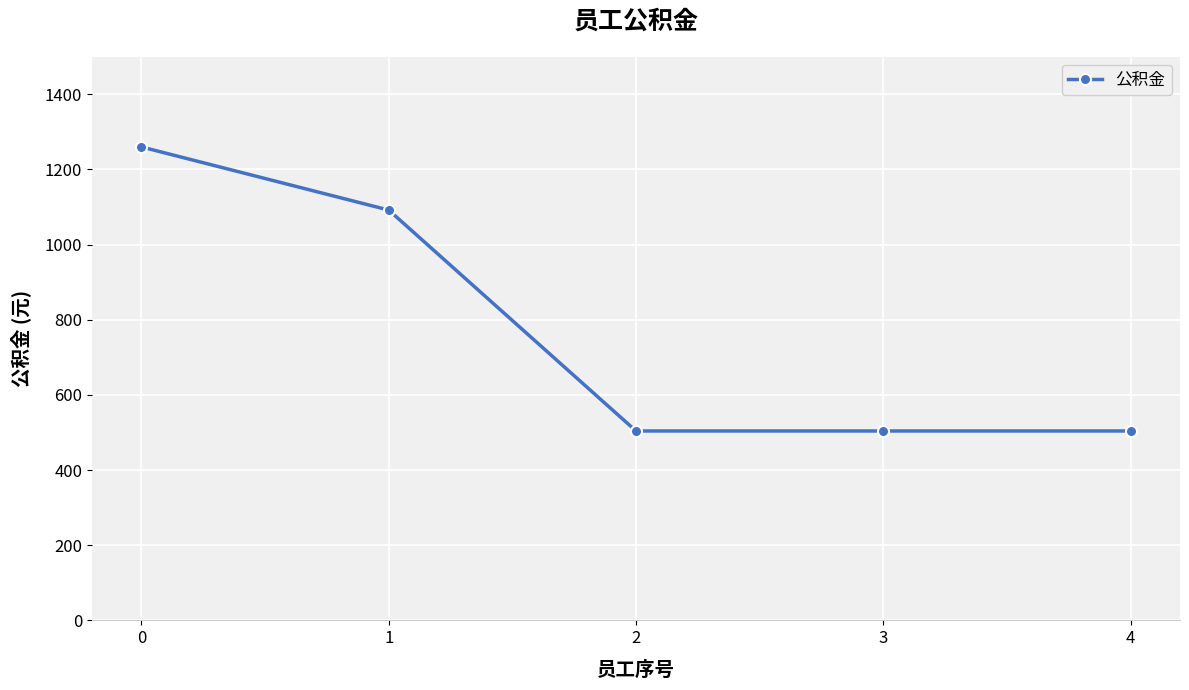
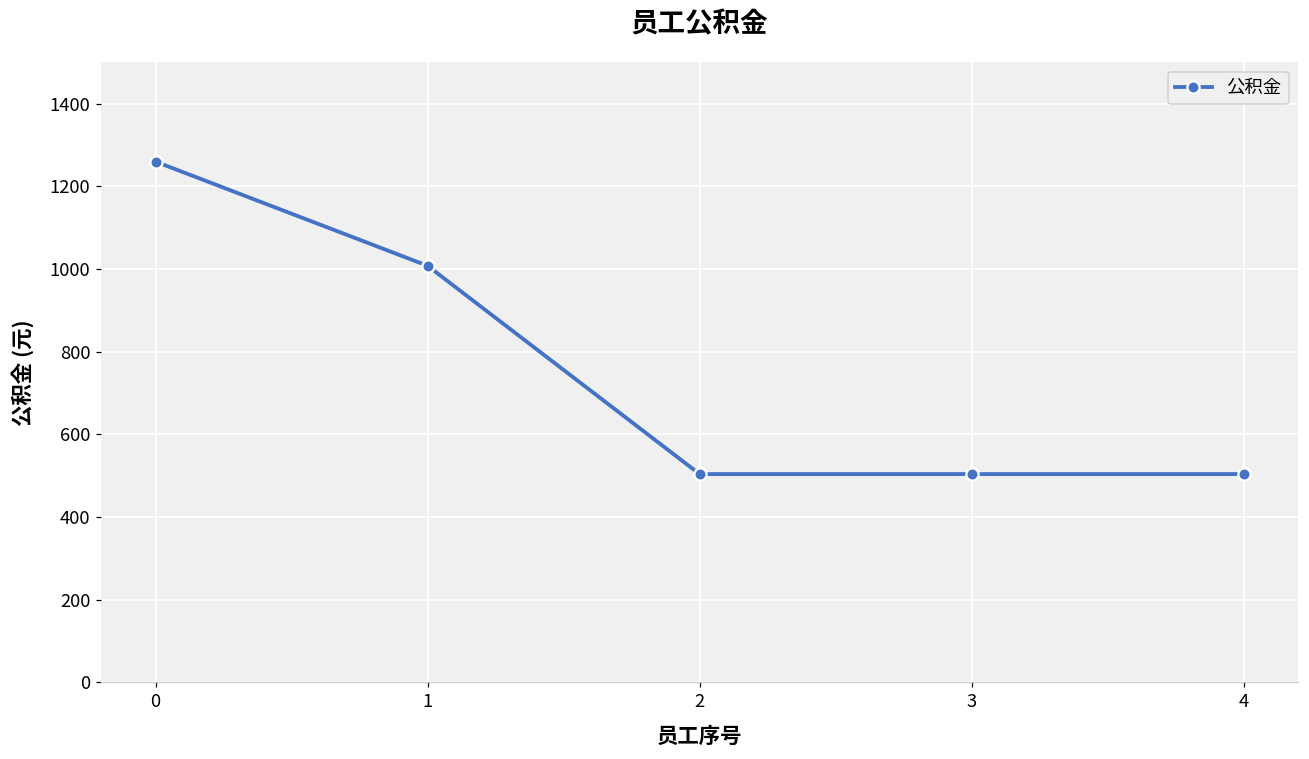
  {
    "0": 1260,
-   "1": 1090,
+   "1": 1010,
    "2": 500,
    "3": 500,
    "4": 500
  }
